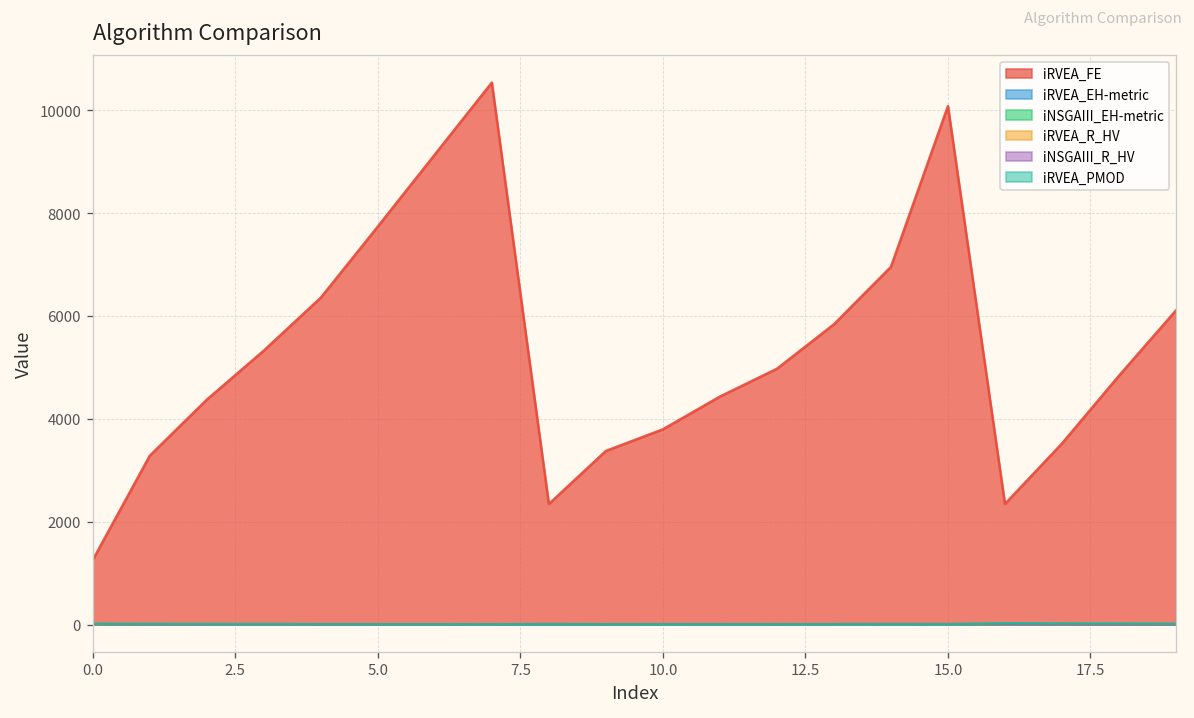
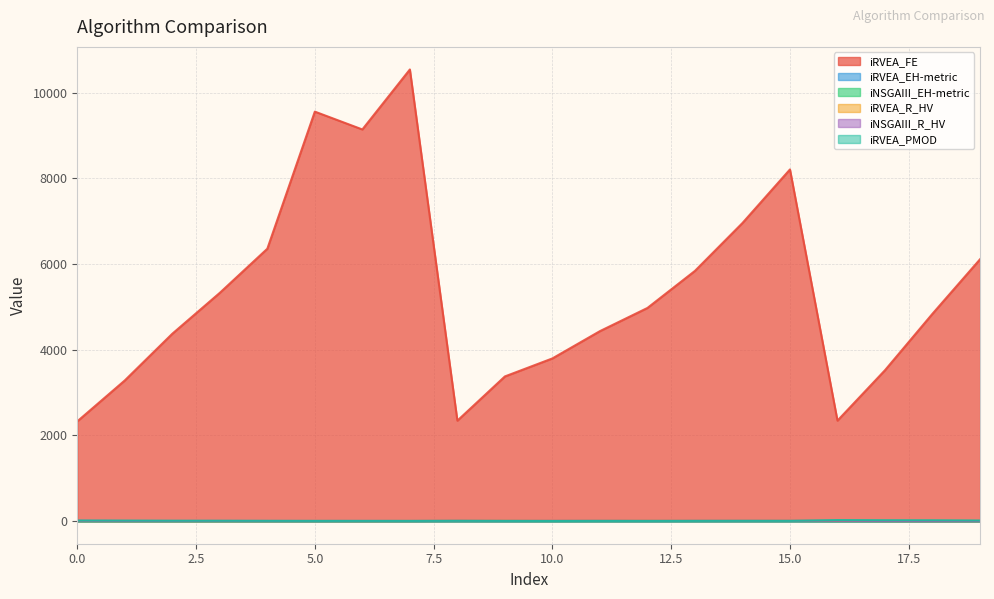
  {
    "iRVEA_FE": {
-     "0.0": 1300,
-     "5.0": 7700,
+     "0.0": 2300,
+     "5.0": 9600,
      "10.0": 3800,
-     "15.0": 10100
+     "15.0": 8200
    }
  }
